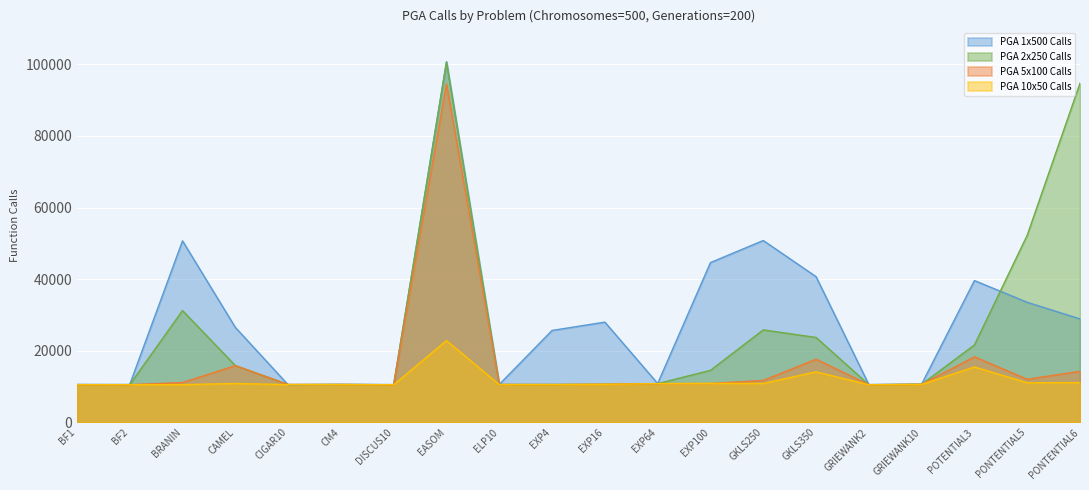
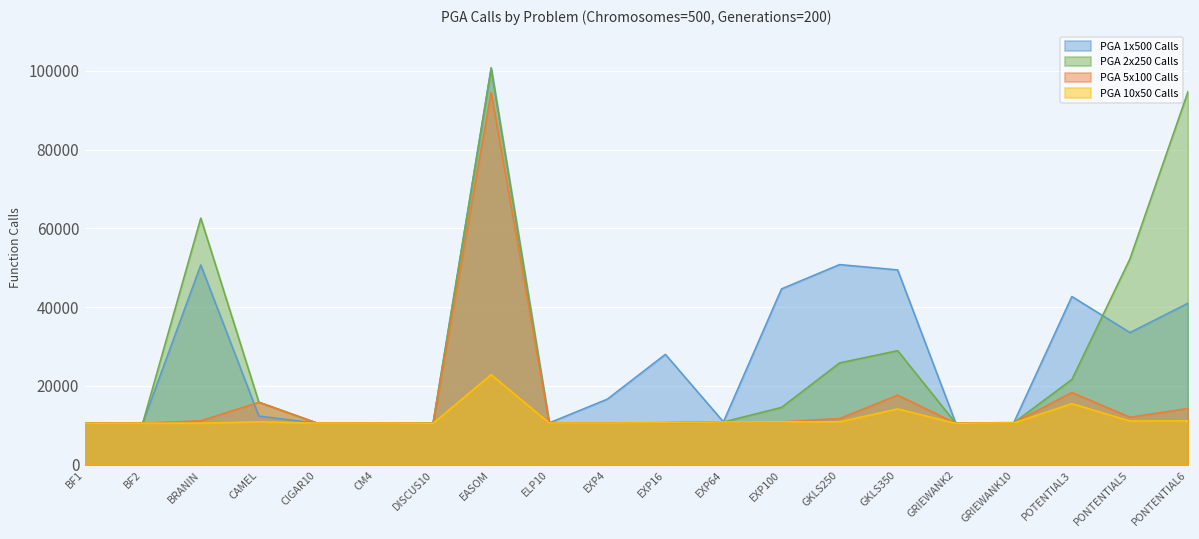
  {
    "PGA 1x500 Calls": {
      "BRANIN": 51000,
-     "CAMEL": 27000,
-     "EXP4": 26000,
+     "CAMEL": 12000,
+     "EXP4": 17000,
      "EXP16": 28000,
      "EXP100": 45000,
      "GKLS250": 51000,
-     "GKLS350": 41000,
-     "POTENTIAL3": 40000,
+     "GKLS350": 49000,
+     "POTENTIAL3": 43000,
      "PONTENTIAL5": 34000,
-     "PONTENTIAL6": 29000
+     "PONTENTIAL6": 41000
    },
    "PGA 2x250 Calls": {
-     "BRANIN": 31000,
+     "BRANIN": 63000,
      "EXP100": 15000,
      "GKLS250": 26000,
-     "GKLS350": 24000,
+     "GKLS350": 29000,
      "POTENTIAL3": 22000,
      "PONTENTIAL5": 52000,
      "PONTENTIAL6": 95000
    }
  }
